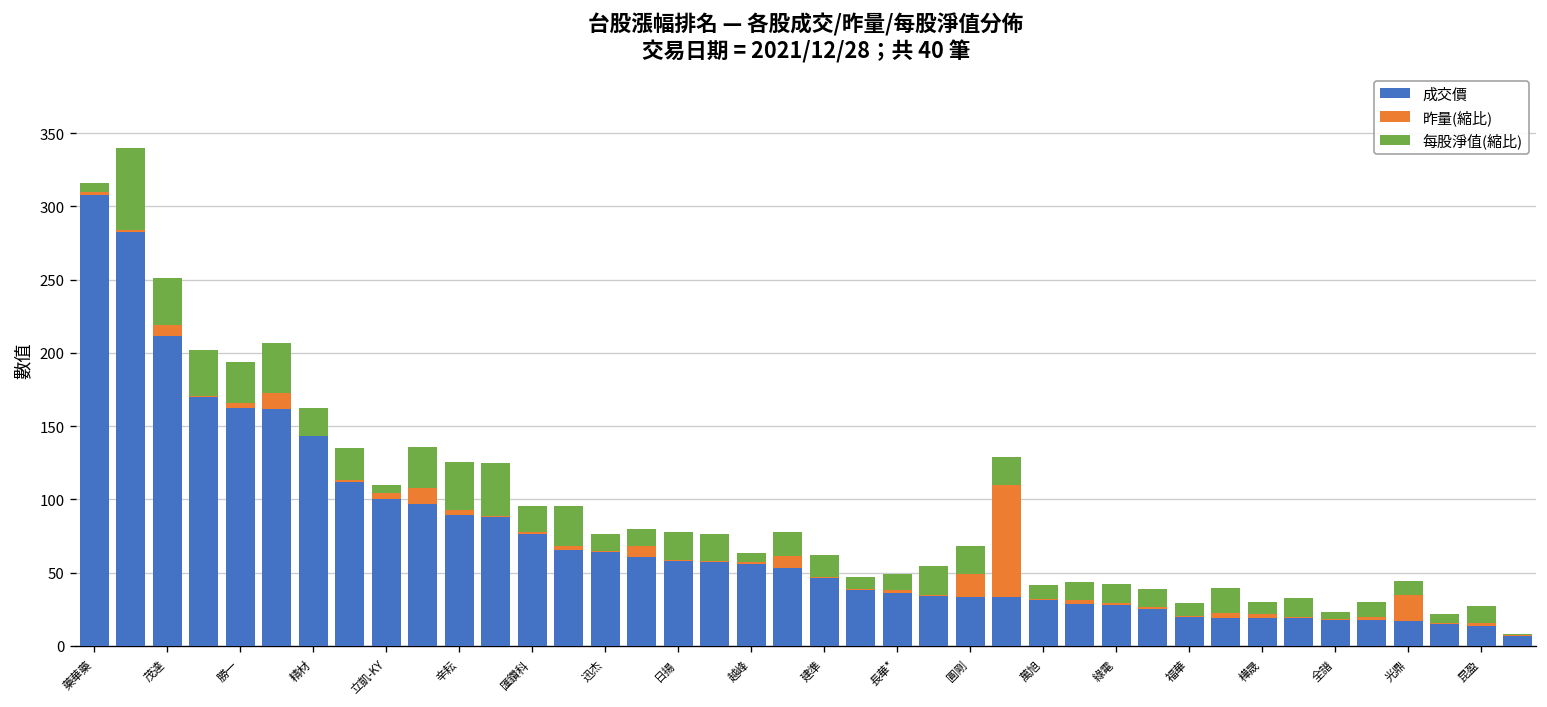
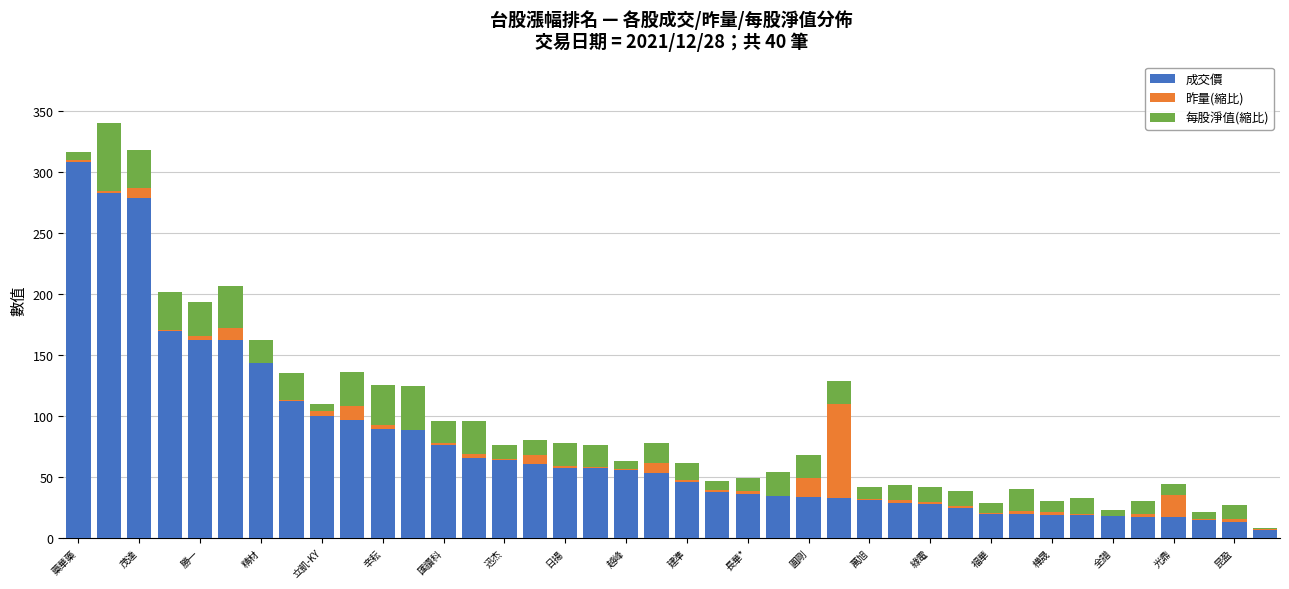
  {
    "成交價": {
-     "茂達": 211,
+     "茂達": 279,
      "勝一": 163,
      "精材": 143,
      "匯鑽科": 77,
      "建準": 46,
      "長華*": 36,
      "綠電": 28,
      "福華": 20,
      "昆盈": 13
    },
    "昨量(縮比)": {
      "茂達": 8,
      "勝一": 3,
      "昆盈": 2
    },
    "每股淨值(縮比)": {
      "茂達": 32,
      "勝一": 28,
      "精材": 19,
      "匯鑽科": 18,
      "建準": 15,
      "長華*": 11,
      "綠電": 13,
      "福華": 8,
      "昆盈": 11
    }
  }
